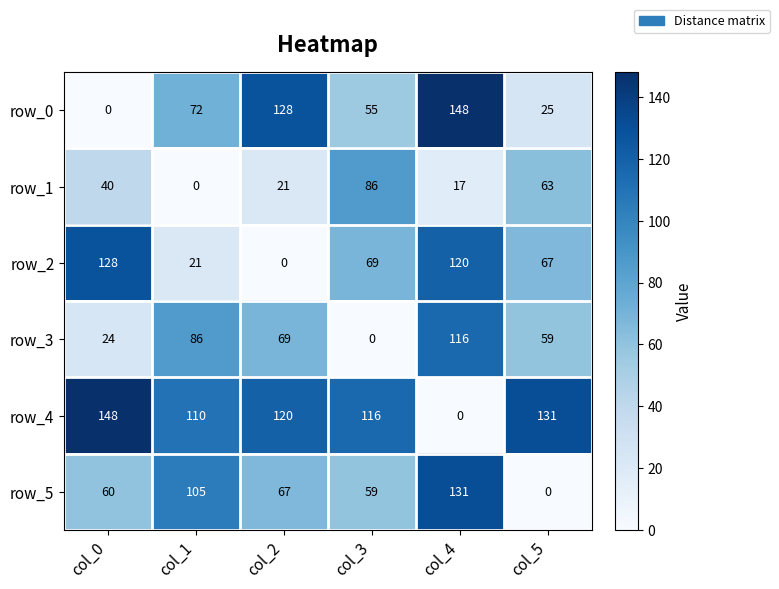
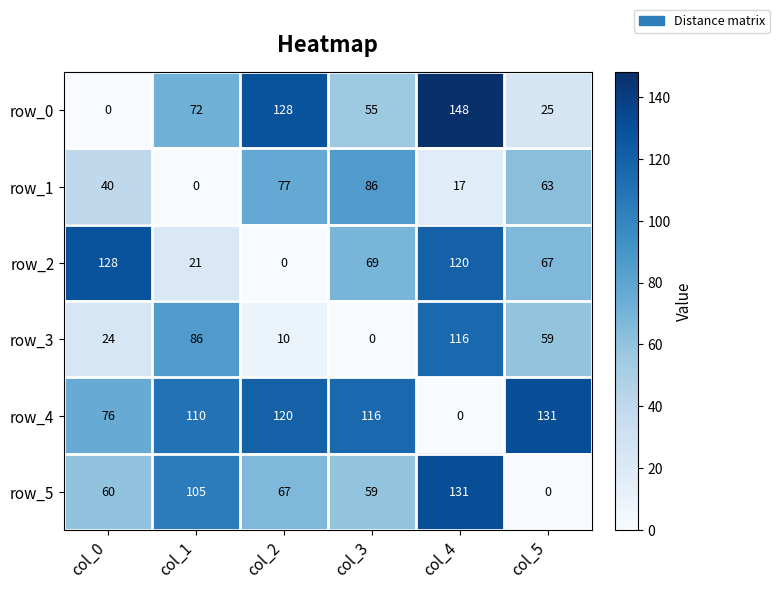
  {
    "row_0": {
      "col_0": 0,
      "col_1": 72,
      "col_2": 128,
      "col_3": 55,
      "col_4": 148,
      "col_5": 25
    },
    "row_1": {
      "col_0": 40,
      "col_1": 0,
-     "col_2": 21,
+     "col_2": 77,
      "col_3": 86,
      "col_4": 17,
      "col_5": 63
    },
    "row_2": {
      "col_0": 128,
      "col_1": 21,
      "col_2": 0,
      "col_3": 69,
      "col_4": 120,
      "col_5": 67
    },
    "row_3": {
      "col_0": 24,
      "col_1": 86,
-     "col_2": 69,
+     "col_2": 10,
      "col_3": 0,
      "col_4": 116,
      "col_5": 59
    },
    "row_4": {
-     "col_0": 148,
+     "col_0": 76,
      "col_1": 110,
      "col_2": 120,
      "col_3": 116,
      "col_4": 0,
      "col_5": 131
    },
    "row_5": {
      "col_0": 60,
      "col_1": 105,
      "col_2": 67,
      "col_3": 59,
      "col_4": 131,
      "col_5": 0
    }
  }
